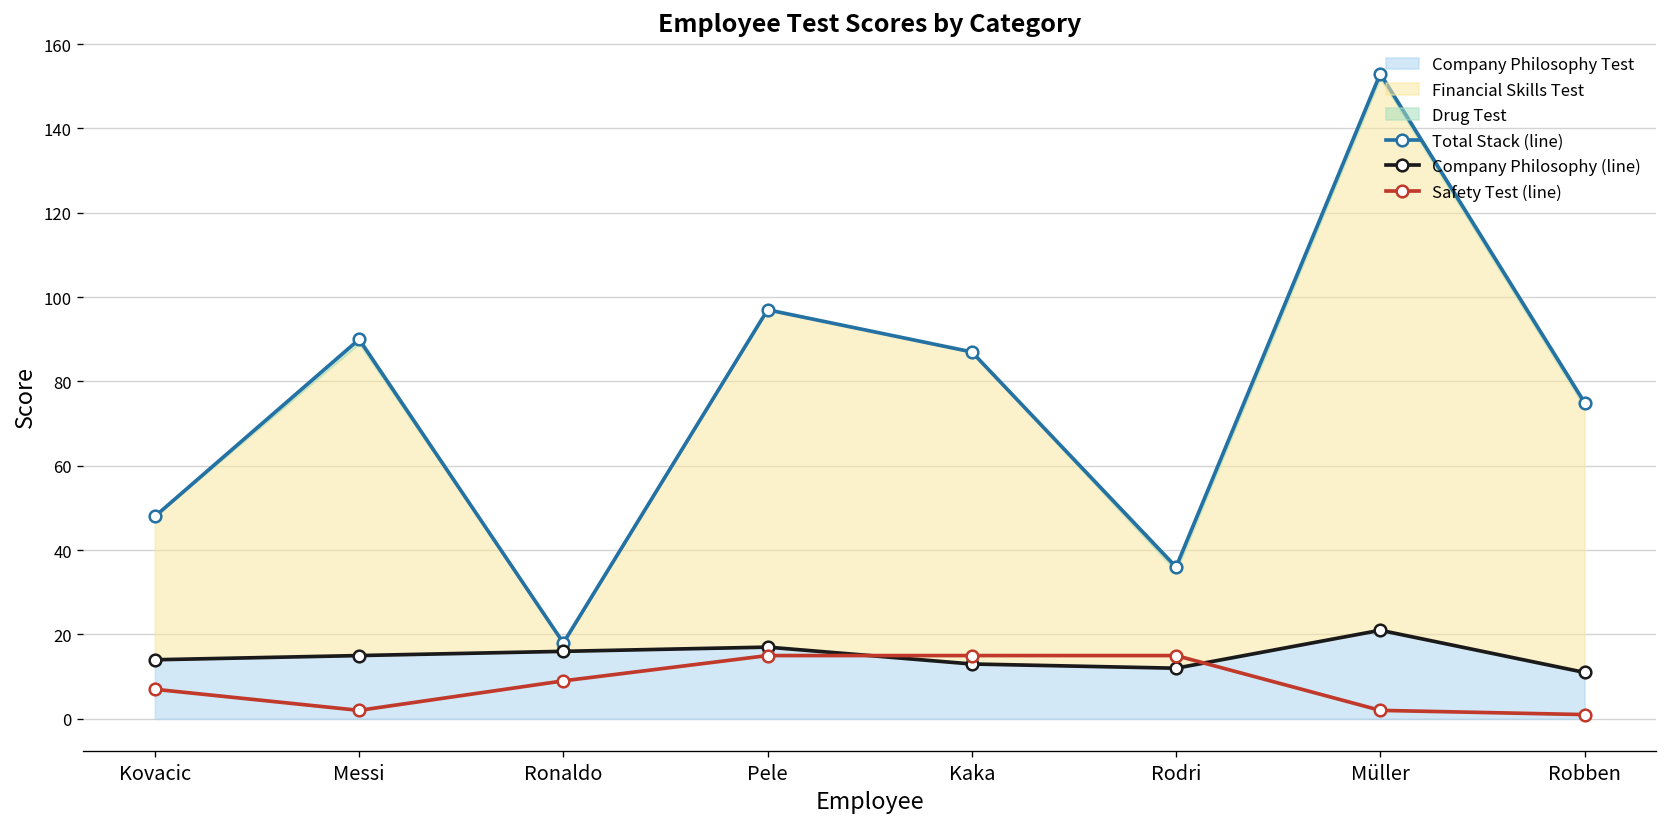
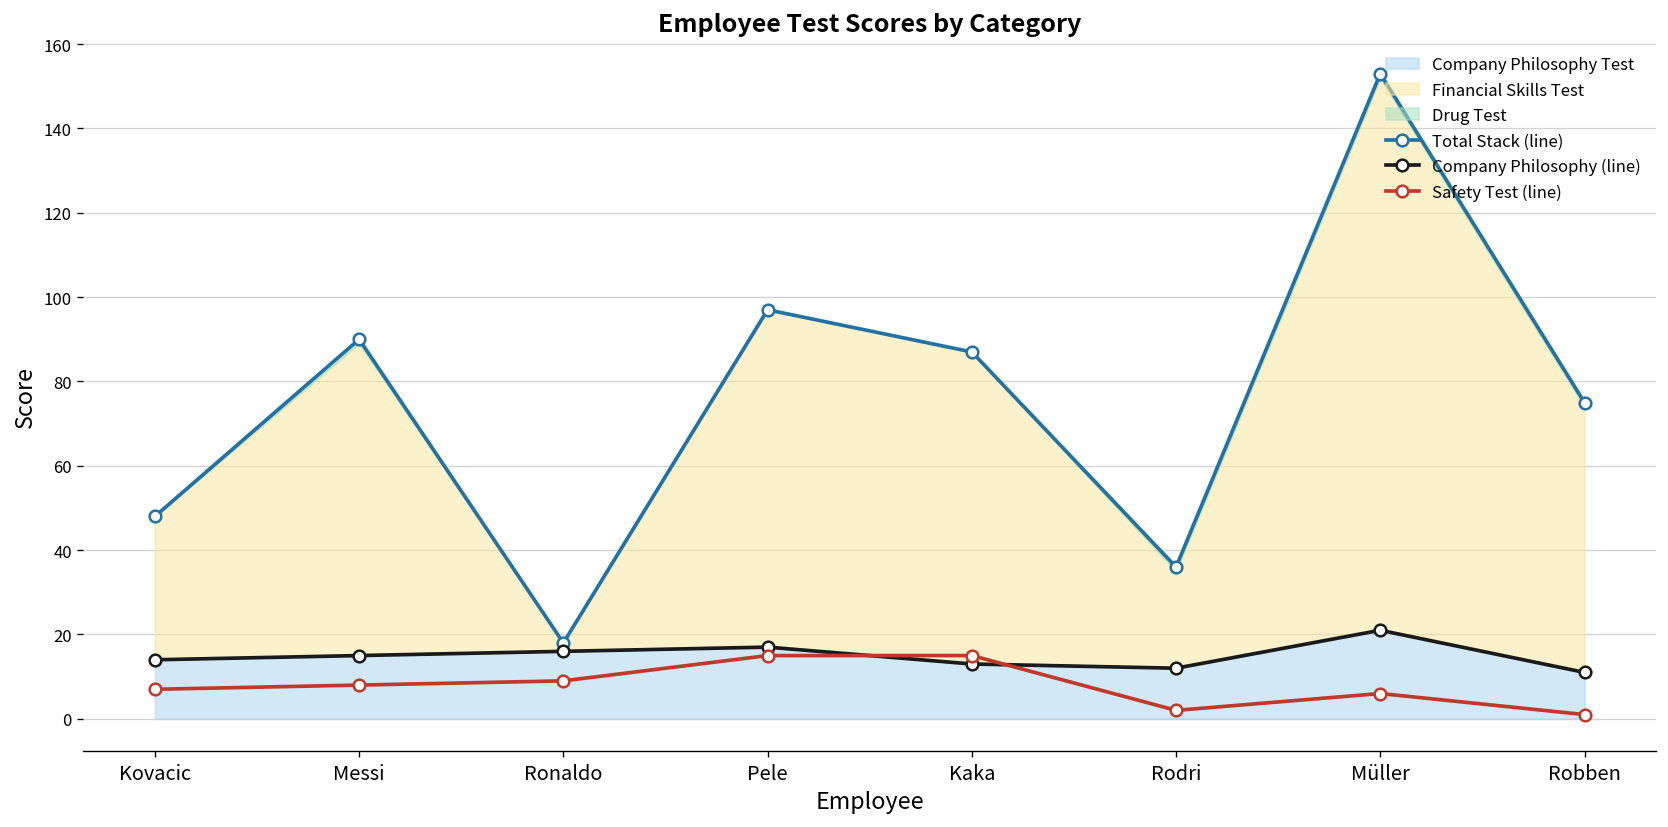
  {
    "Financial Skills Test": {
      "Messi": 74,
      "Rodri": 23,
      "Müller": 131,
      "Robben": 63
    },
    "Safety Test (line)": {
      "Kovacic": 7,
-     "Messi": 2,
+     "Messi": 8,
      "Ronaldo": 9,
      "Pele": 15,
      "Kaka": 15,
-     "Rodri": 15,
-     "Müller": 2,
+     "Rodri": 2,
+     "Müller": 6,
      "Robben": 1
    }
  }
